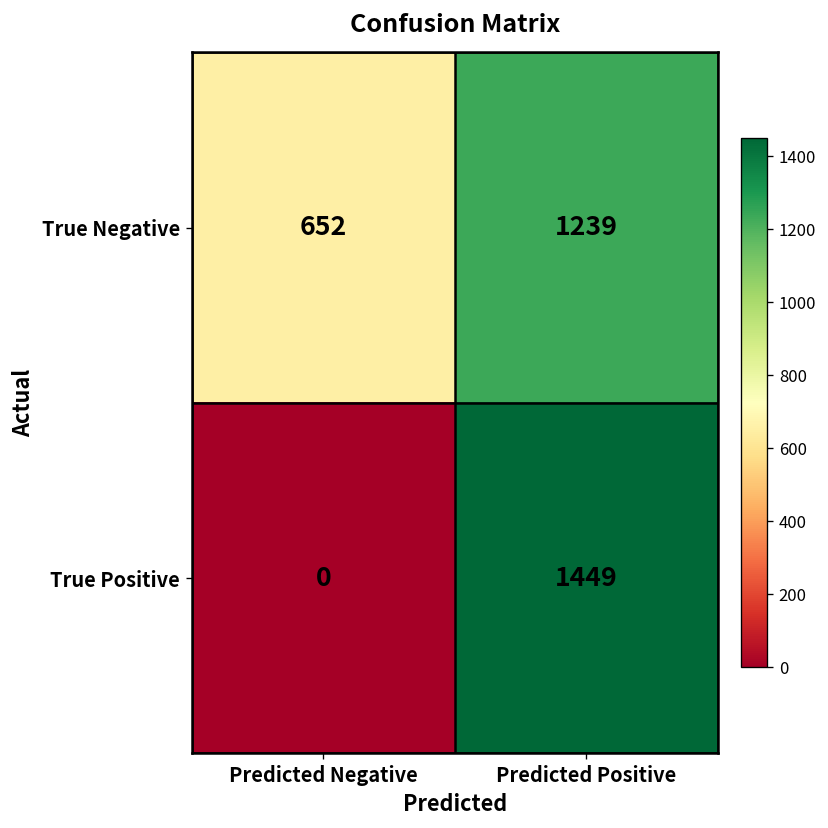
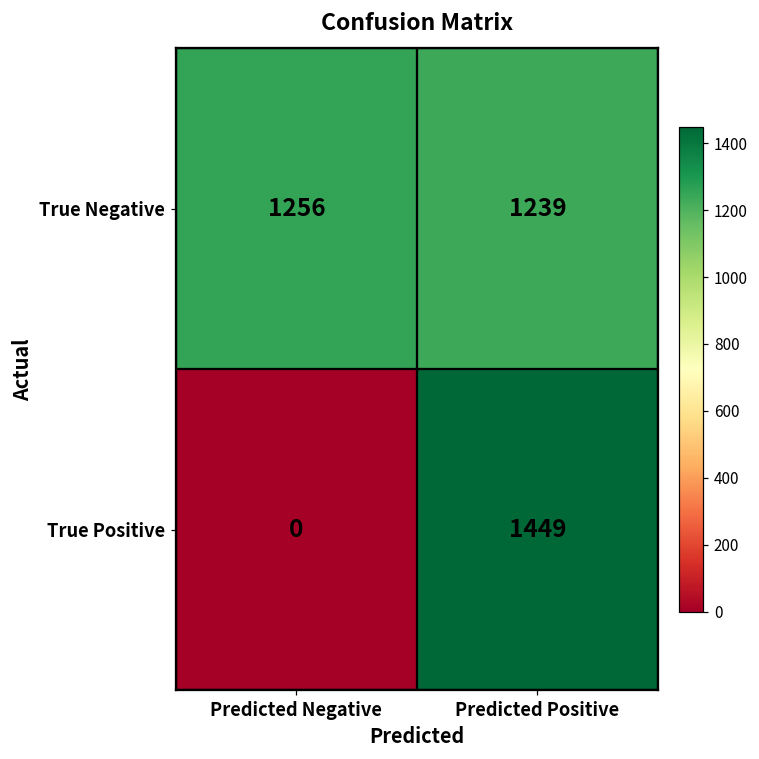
  {
    "True Negative": {
-     "Predicted Negative": 652,
+     "Predicted Negative": 1256,
      "Predicted Positive": 1239
    },
    "True Positive": {
      "Predicted Negative": 0,
      "Predicted Positive": 1449
    }
  }
